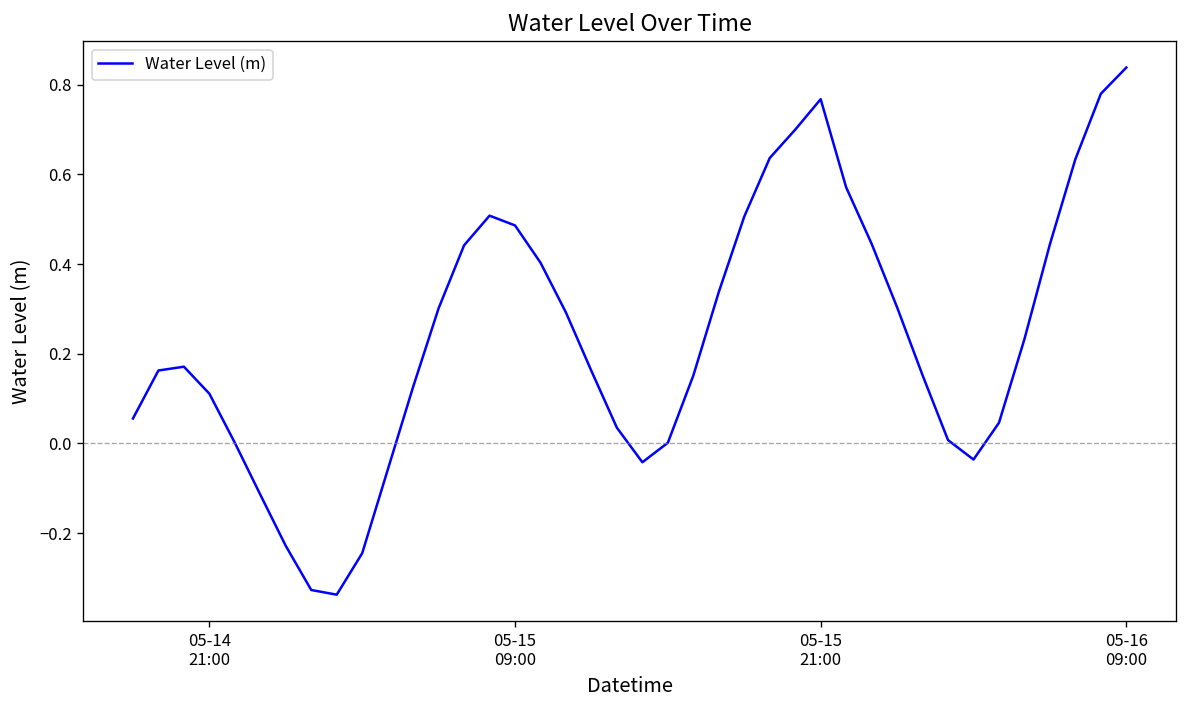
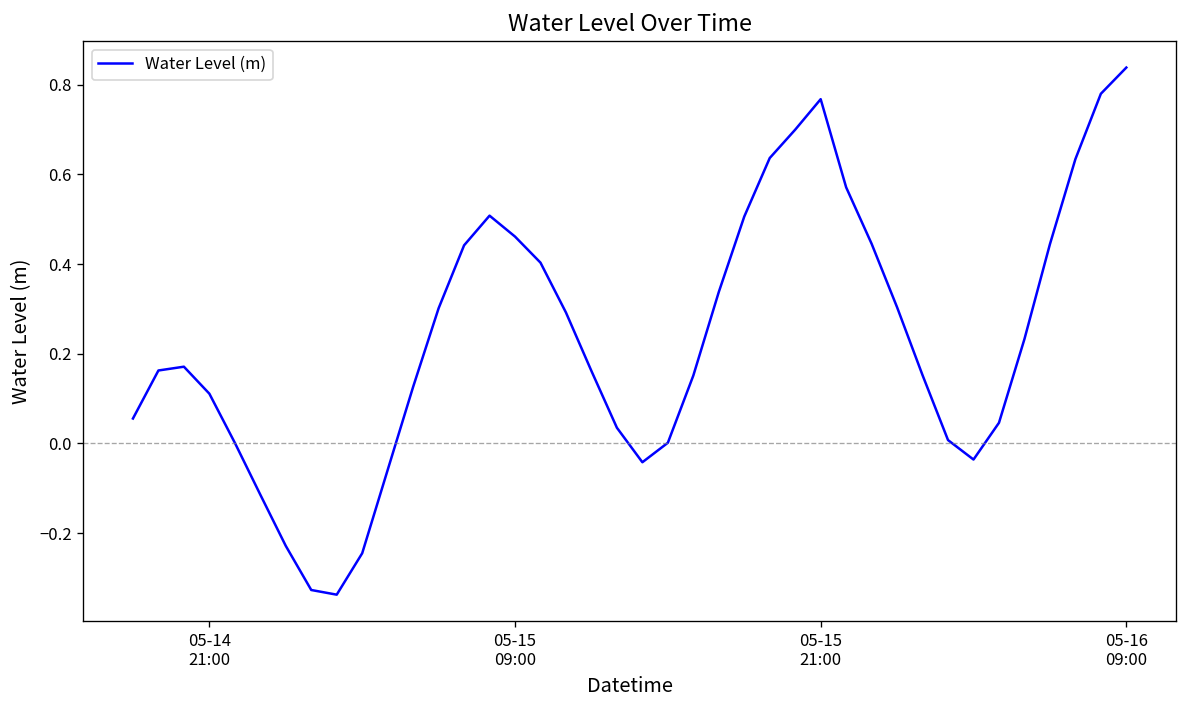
  {
    "05-14 21:00": 0.11,
-   "05-15 09:00": 0.49,
+   "05-15 09:00": 0.46,
    "05-15 21:00": 0.77,
    "05-16 09:00": 0.84
  }
